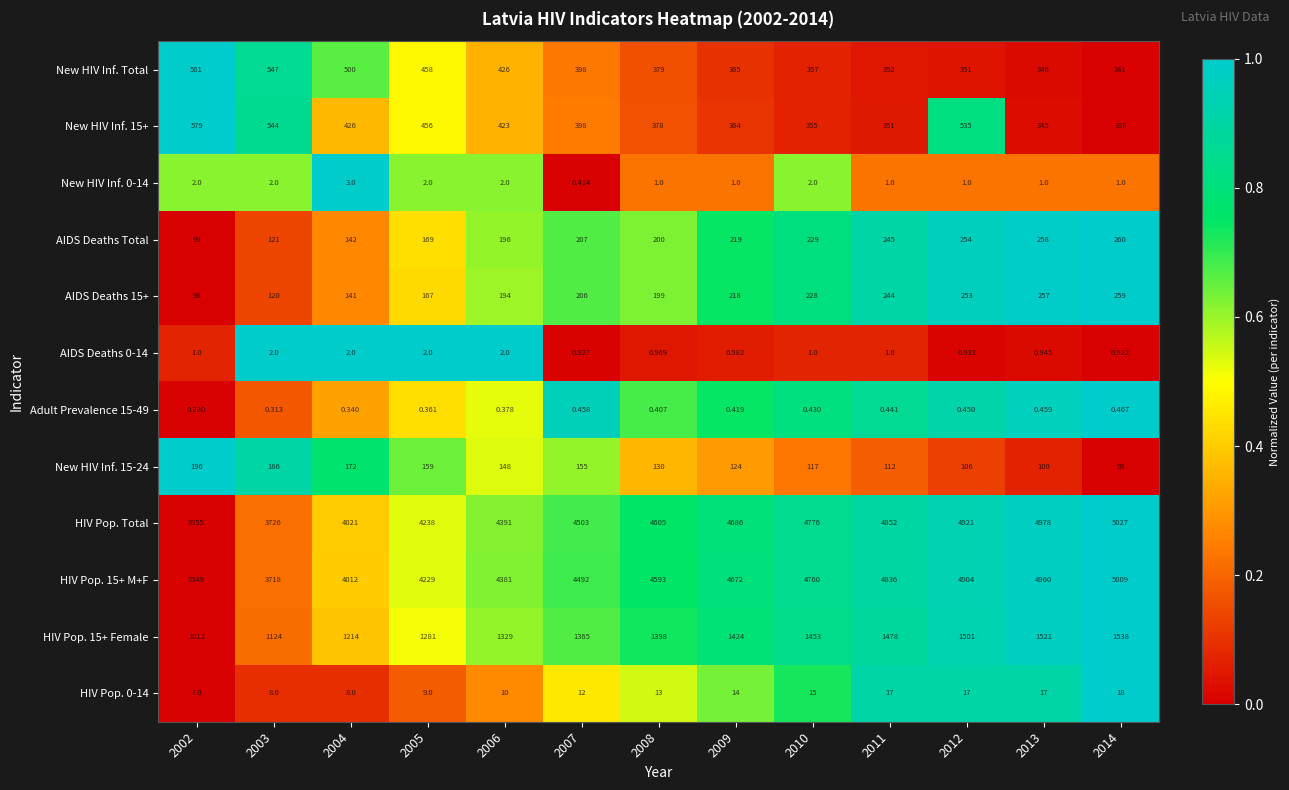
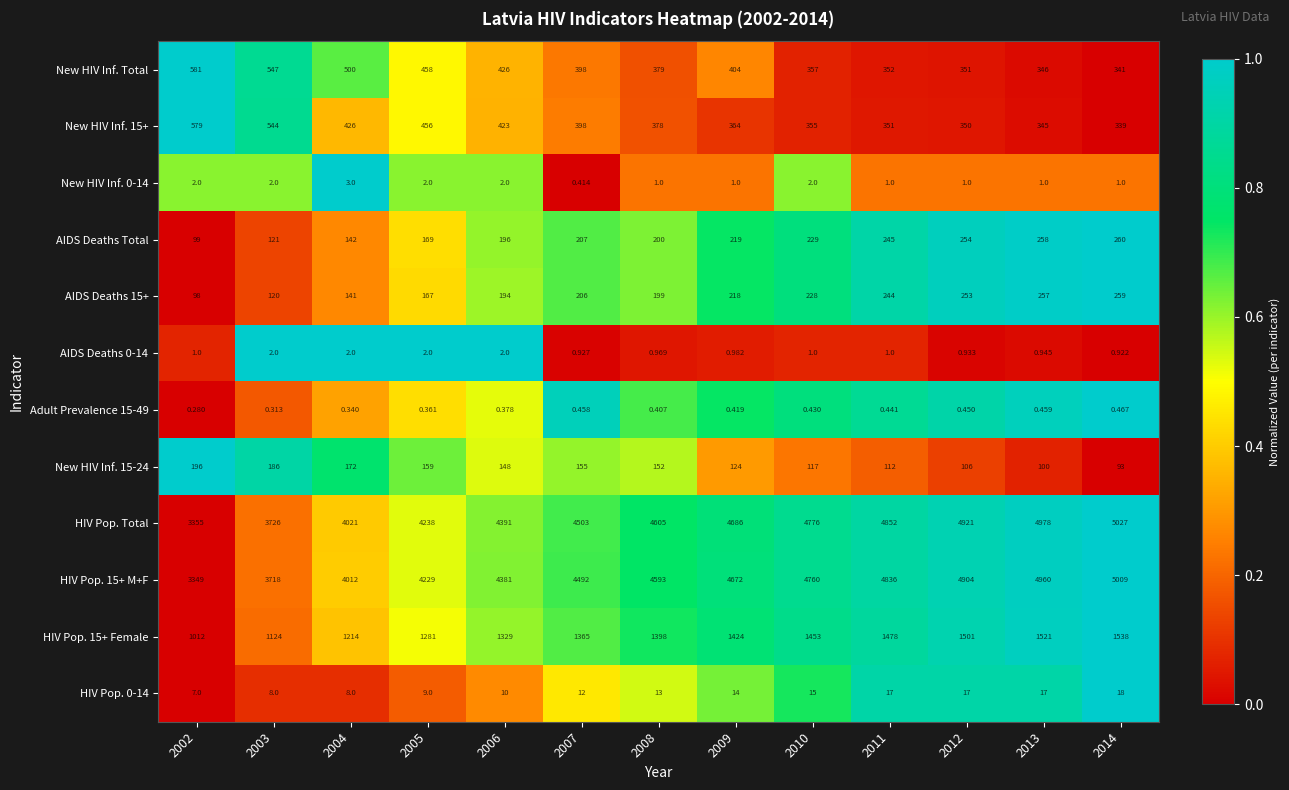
  {
    "New HIV Inf. Total": {
      "2002": 581,
      "2003": 547,
      "2004": 500,
      "2005": 458,
      "2006": 426,
      "2007": 398,
      "2008": 379,
-     "2009": 365,
+     "2009": 404,
      "2010": 357,
      "2011": 352,
      "2012": 351,
      "2013": 346,
      "2014": 341
    },
    "New HIV Inf. 15+": {
      "2002": 579,
      "2003": 544,
      "2004": 426,
      "2005": 456,
      "2006": 423,
      "2007": 398,
      "2008": 378,
      "2009": 364,
      "2010": 355,
      "2011": 351,
-     "2012": 535,
+     "2012": 350,
      "2013": 345,
      "2014": 339
    },
    "New HIV Inf. 0-14": {
      "2002": 2.0,
      "2003": 2.0,
      "2004": 3.0,
      "2005": 2.0,
      "2006": 2.0,
      "2007": 0.414,
      "2008": 1.0,
      "2009": 1.0,
      "2010": 2.0,
      "2011": 1.0,
      "2012": 1.0,
      "2013": 1.0,
      "2014": 1.0
    },
    "AIDS Deaths Total": {
      "2002": 99,
      "2003": 121,
      "2004": 142,
      "2005": 169,
      "2006": 196,
      "2007": 207,
      "2008": 200,
      "2009": 219,
      "2010": 229,
      "2011": 245,
      "2012": 254,
      "2013": 258,
      "2014": 260
    },
    "AIDS Deaths 15+": {
      "2002": 98,
      "2003": 120,
      "2004": 141,
      "2005": 167,
      "2006": 194,
      "2007": 206,
      "2008": 199,
      "2009": 218,
      "2010": 228,
      "2011": 244,
      "2012": 253,
      "2013": 257,
      "2014": 259
    },
    "AIDS Deaths 0-14": {
      "2002": 1.0,
      "2003": 2.0,
      "2004": 2.0,
      "2005": 2.0,
      "2006": 2.0,
      "2007": 0.927,
      "2008": 0.969,
      "2009": 0.982,
      "2010": 1.0,
      "2011": 1.0,
      "2012": 0.933,
      "2013": 0.945,
      "2014": 0.922
    },
    "Adult Prevalence 15-49": {
      "2002": 0.280,
      "2003": 0.313,
      "2004": 0.340,
      "2005": 0.361,
      "2006": 0.378,
      "2007": 0.458,
      "2008": 0.407,
      "2009": 0.419,
      "2010": 0.430,
      "2011": 0.441,
      "2012": 0.450,
      "2013": 0.459,
      "2014": 0.467
    },
    "New HIV Inf. 15-24": {
      "2002": 196,
      "2003": 186,
      "2004": 172,
      "2005": 159,
      "2006": 148,
      "2007": 155,
-     "2008": 130,
+     "2008": 152,
      "2009": 124,
      "2010": 117,
      "2011": 112,
      "2012": 106,
      "2013": 100,
      "2014": 93
    },
    "HIV Pop. Total": {
      "2002": 3355,
      "2003": 3726,
      "2004": 4021,
      "2005": 4238,
      "2006": 4391,
      "2007": 4503,
      "2008": 4605,
      "2009": 4686,
      "2010": 4776,
      "2011": 4852,
      "2012": 4921,
      "2013": 4978,
      "2014": 5027
    },
    "HIV Pop. 15+ M+F": {
      "2002": 3349,
      "2003": 3718,
      "2004": 4012,
      "2005": 4229,
      "2006": 4381,
      "2007": 4492,
      "2008": 4593,
      "2009": 4672,
      "2010": 4760,
      "2011": 4836,
      "2012": 4904,
      "2013": 4960,
      "2014": 5009
    },
    "HIV Pop. 15+ Female": {
      "2002": 1012,
      "2003": 1124,
      "2004": 1214,
      "2005": 1281,
      "2006": 1329,
      "2007": 1365,
      "2008": 1398,
      "2009": 1424,
      "2010": 1453,
      "2011": 1478,
      "2012": 1501,
      "2013": 1521,
      "2014": 1538
    },
    "HIV Pop. 0-14": {
      "2002": 7.0,
      "2003": 8.0,
      "2004": 8.0,
      "2005": 9.0,
      "2006": 10,
      "2007": 12,
      "2008": 13,
      "2009": 14,
      "2010": 15,
      "2011": 17,
      "2012": 17,
      "2013": 17,
      "2014": 18
    }
  }
